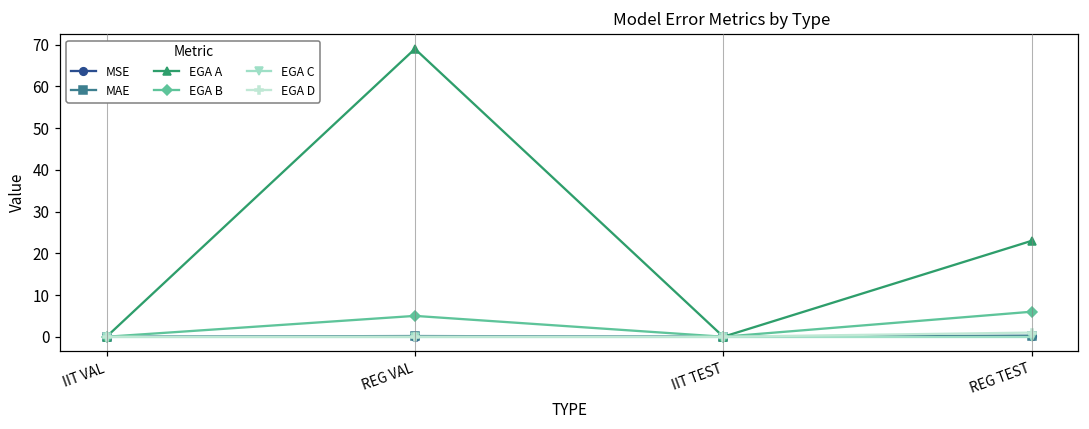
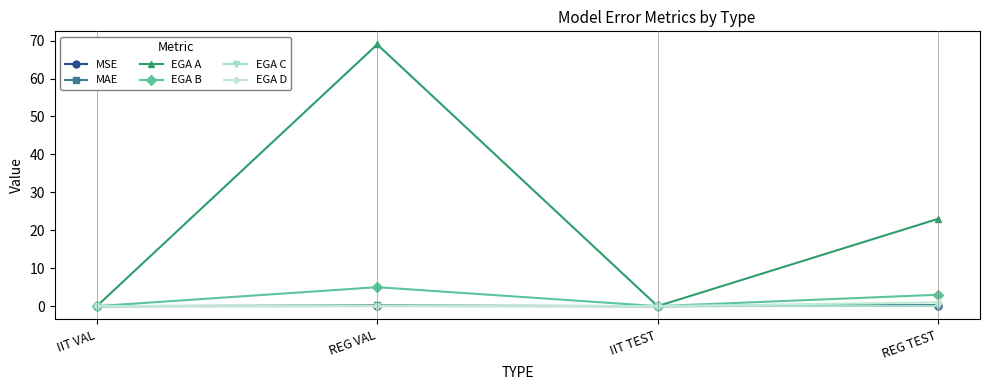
  {
    "EGA B": {
      "REG VAL": 5,
-     "REG TEST": 6
+     "REG TEST": 3
    }
  }
